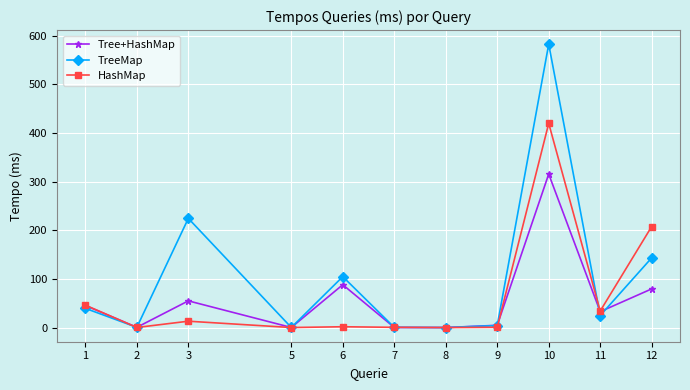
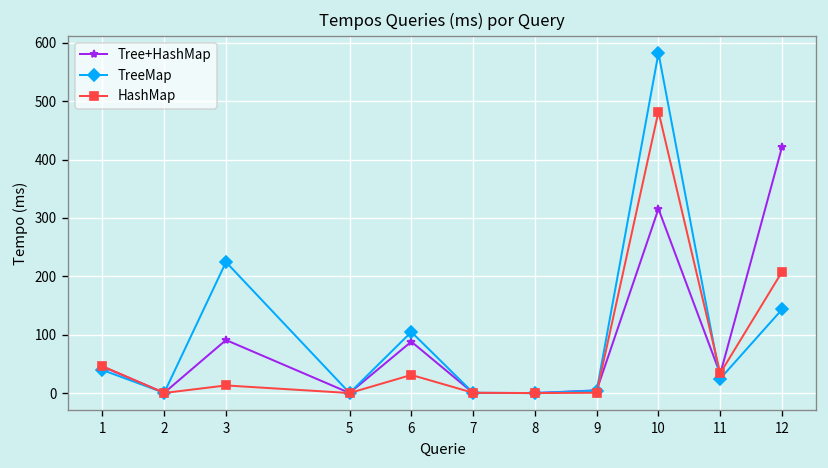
  {
    "Tree+HashMap": {
-     "3": 50,
+     "3": 90,
      "6": 90,
      "10": 320,
-     "12": 80
+     "12": 420
    },
    "TreeMap": {
      "1": 40,
      "3": 220,
      "6": 100,
      "10": 580,
      "11": 20,
      "12": 140
    },
    "HashMap": {
      "3": 10,
-     "6": 0,
-     "10": 420,
+     "6": 30,
+     "10": 480,
      "12": 210
    }
  }
